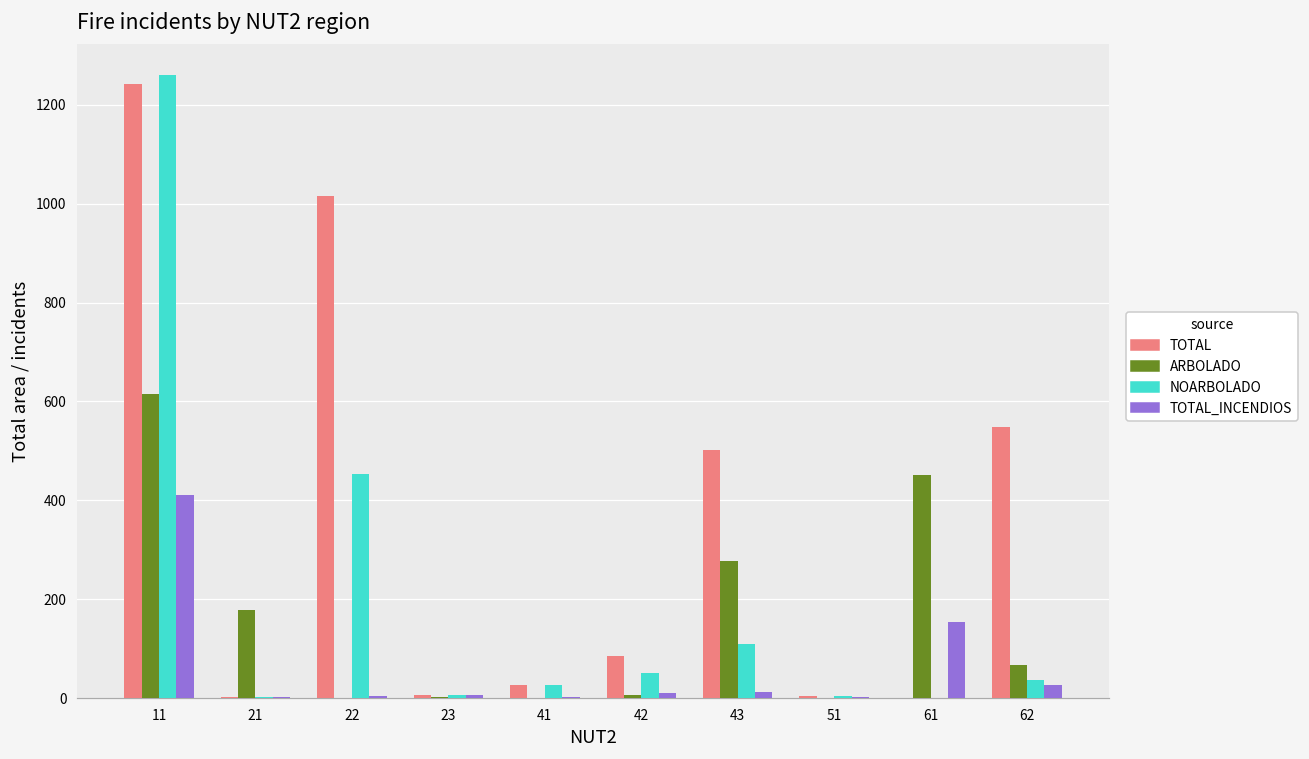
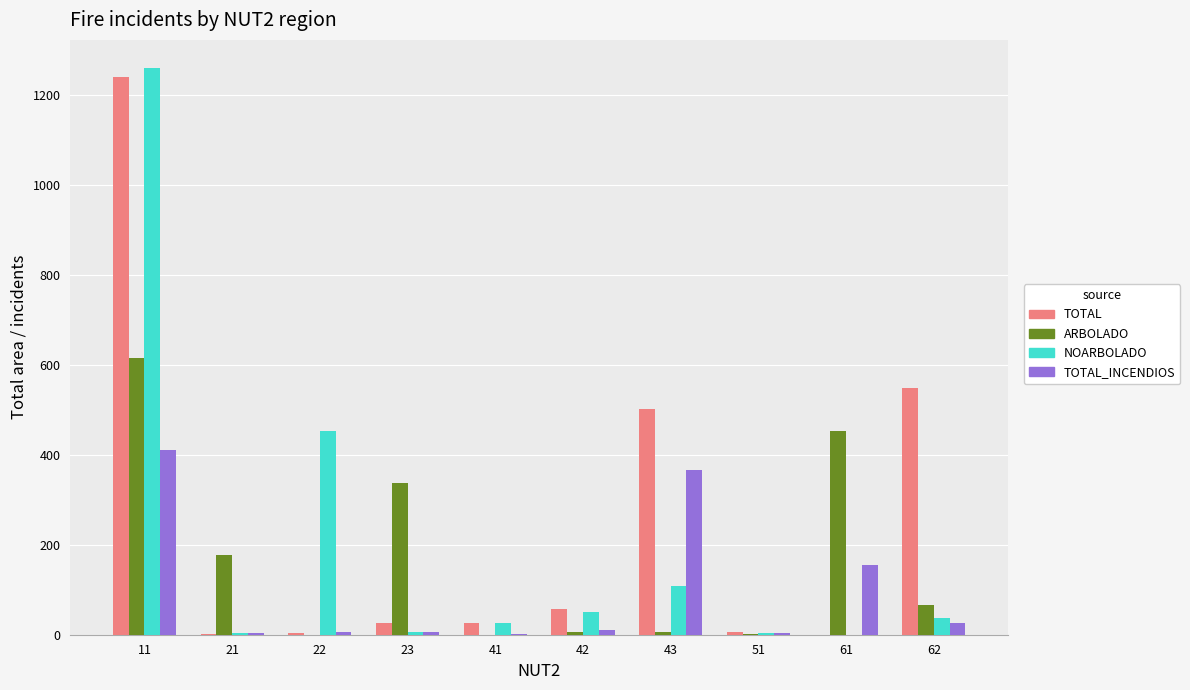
  {
    "TOTAL": {
      "11": 1240,
-     "22": 1020,
-     "23": 10,
+     "22": 0,
+     "23": 30,
      "41": 30,
-     "42": 90,
+     "42": 60,
      "43": 500,
      "61": 0,
      "62": 550
    },
    "ARBOLADO": {
      "11": 620,
      "21": 180,
      "22": 0,
-     "23": 0,
+     "23": 340,
      "41": 0,
      "42": 10,
-     "43": 280,
+     "43": 10,
      "61": 450,
      "62": 70
    },
    "NOARBOLADO": {
      "11": 1260,
      "22": 450,
      "23": 10,
      "41": 30,
      "42": 50,
      "43": 110,
      "61": 0,
      "62": 40
    },
    "TOTAL_INCENDIOS": {
      "11": 410,
      "23": 10,
      "42": 10,
-     "43": 10,
+     "43": 370,
      "61": 160,
      "62": 30
    }
  }
